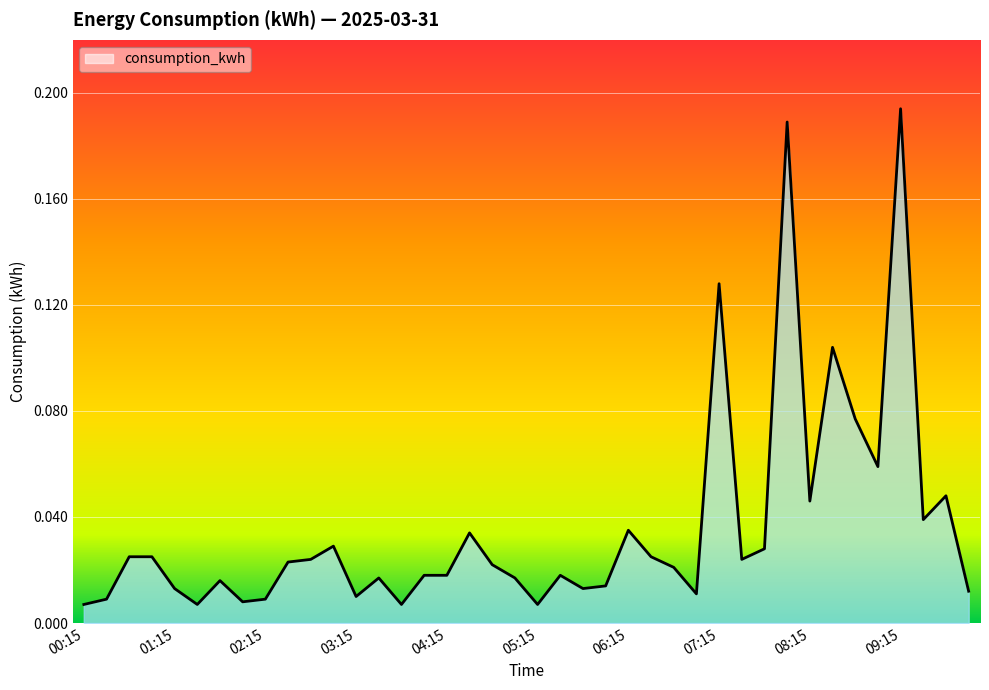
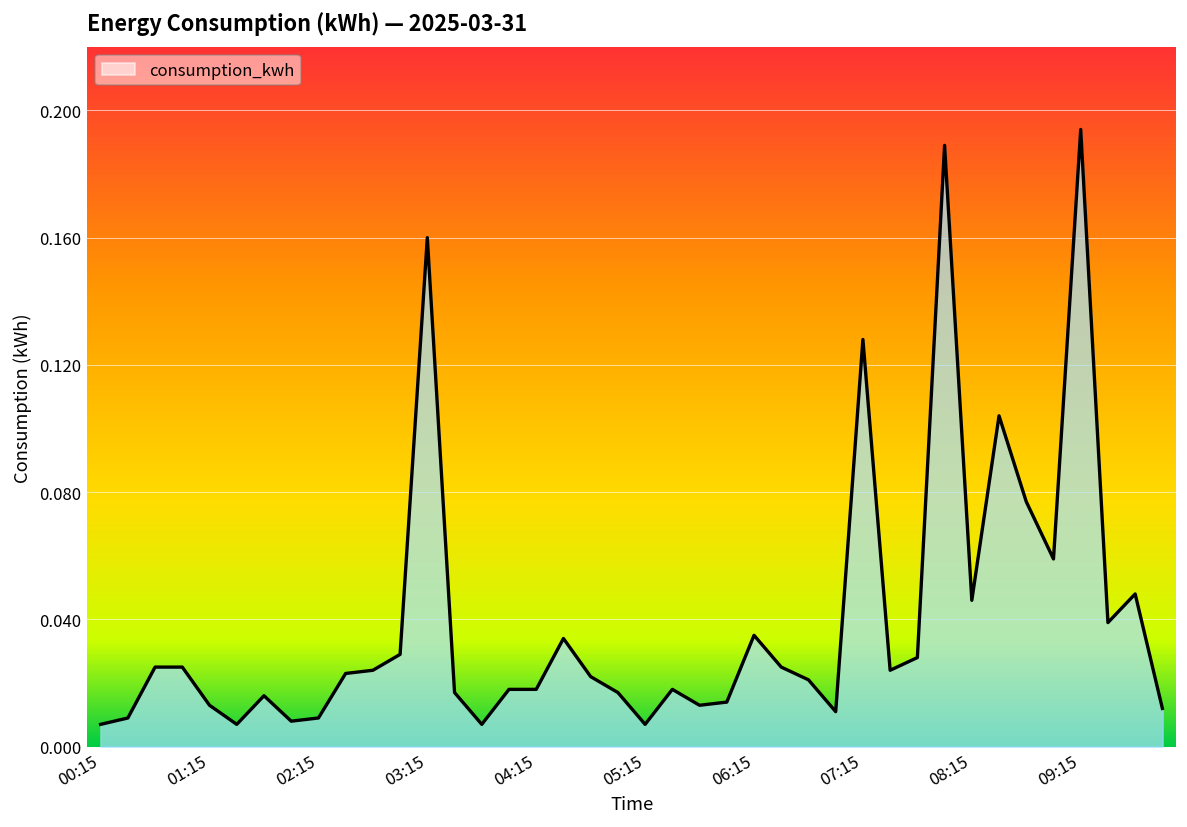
  {
    "00:15": 0.007,
    "01:15": 0.013,
    "02:15": 0.009,
-   "03:15": 0.01,
+   "03:15": 0.16,
    "04:15": 0.018,
    "05:15": 0.007,
    "06:15": 0.035,
    "07:15": 0.128,
    "08:15": 0.046,
    "09:15": 0.194
  }
